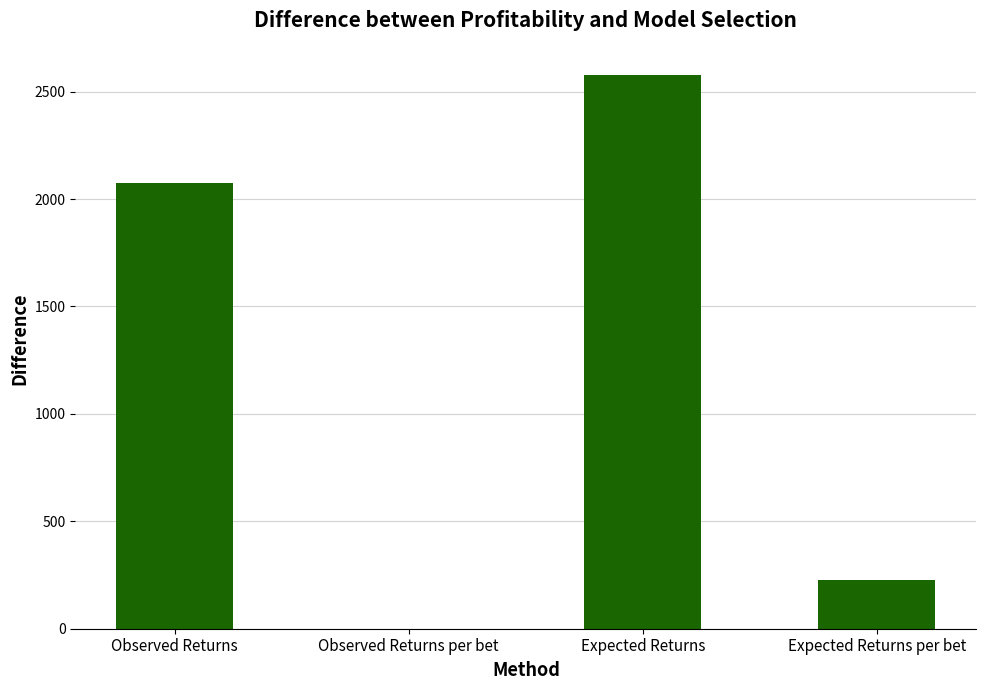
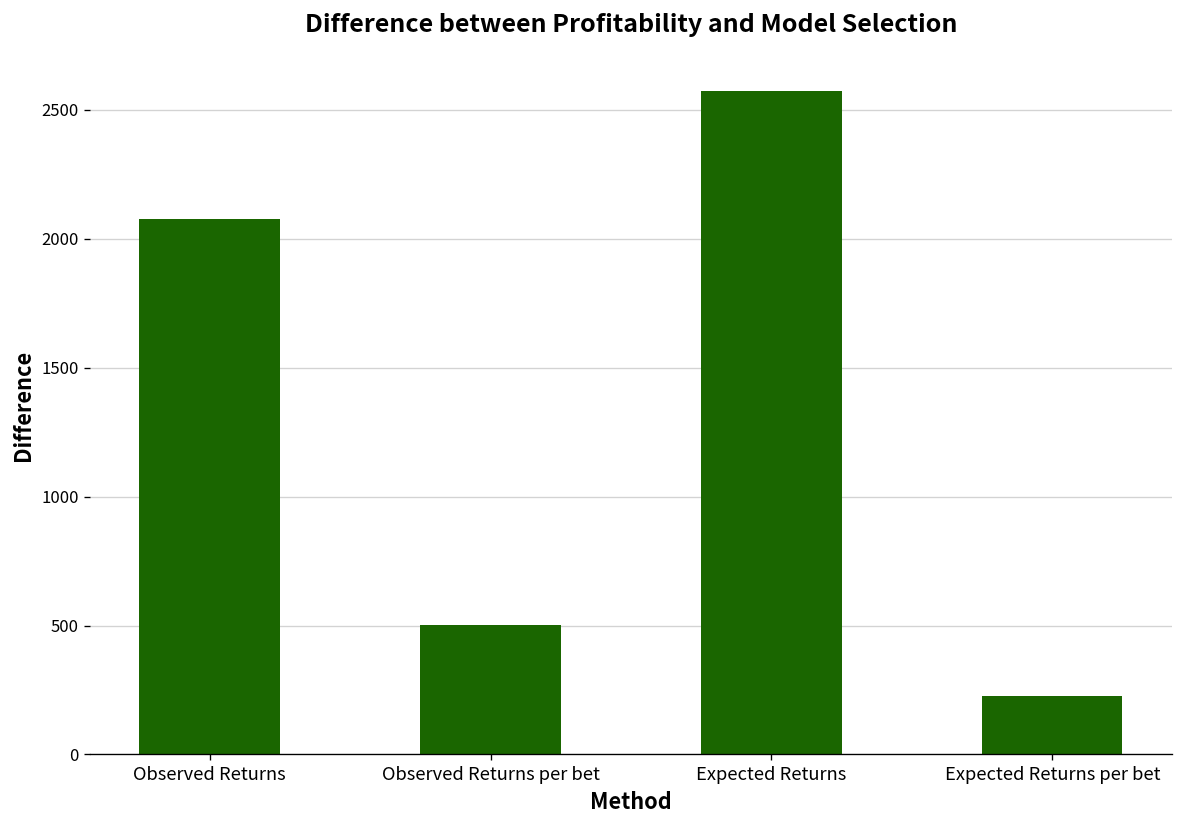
  {
    "Observed Returns": 2080,
-   "Observed Returns per bet": 0,
+   "Observed Returns per bet": 500,
    "Expected Returns": 2570,
    "Expected Returns per bet": 230
  }
